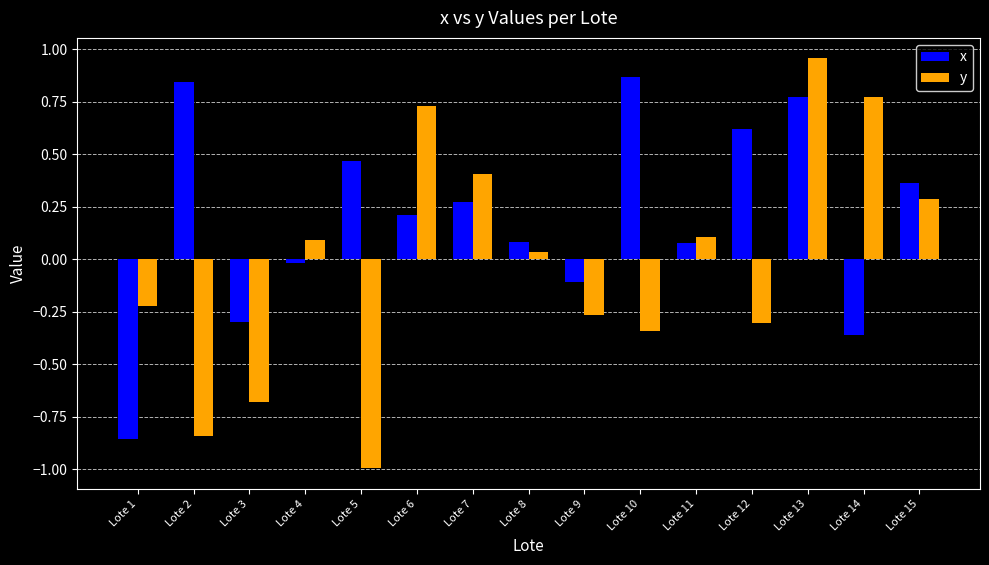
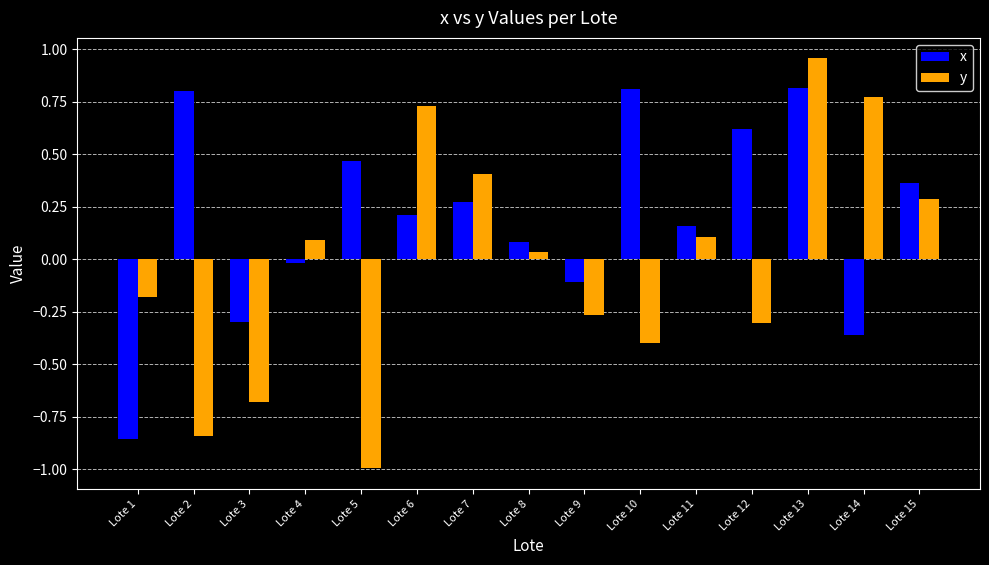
  {
    "x": {
      "Lote 1": -0.86,
-     "Lote 2": 0.84,
+     "Lote 2": 0.80,
      "Lote 3": -0.30,
      "Lote 4": -0.02,
      "Lote 5": 0.47,
      "Lote 6": 0.21,
      "Lote 7": 0.27,
      "Lote 8": 0.08,
      "Lote 9": -0.11,
-     "Lote 10": 0.87,
-     "Lote 11": 0.08,
+     "Lote 10": 0.81,
+     "Lote 11": 0.16,
      "Lote 12": 0.62,
-     "Lote 13": 0.77,
+     "Lote 13": 0.81,
      "Lote 14": -0.36,
      "Lote 15": 0.36
    },
    "y": {
-     "Lote 1": -0.22,
+     "Lote 1": -0.18,
      "Lote 2": -0.84,
      "Lote 3": -0.68,
      "Lote 4": 0.09,
      "Lote 5": -1.00,
      "Lote 6": 0.73,
      "Lote 7": 0.40,
      "Lote 8": 0.03,
      "Lote 9": -0.27,
-     "Lote 10": -0.34,
+     "Lote 10": -0.40,
      "Lote 11": 0.10,
      "Lote 12": -0.30,
      "Lote 13": 0.96,
      "Lote 14": 0.77,
      "Lote 15": 0.29
    }
  }
